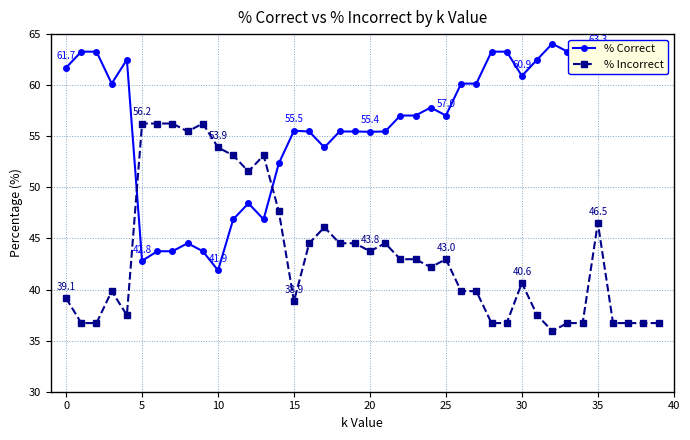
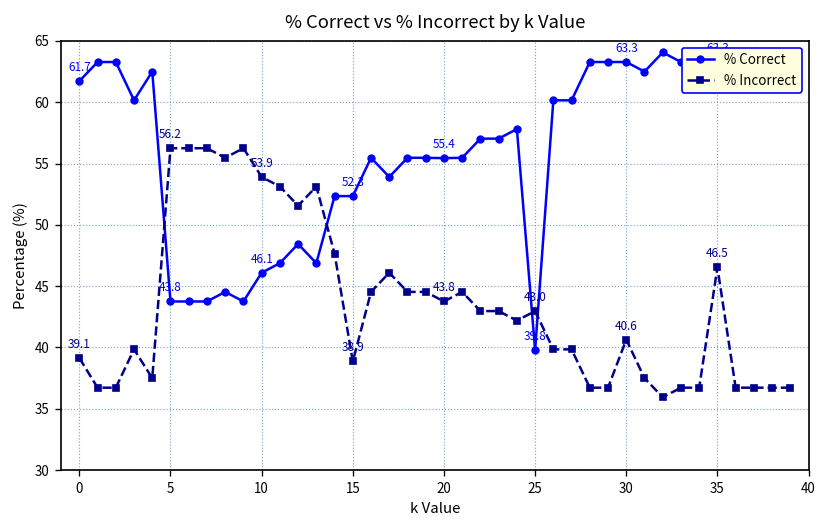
  {
    "% Correct": {
      "0": 61.7,
-     "5": 42.8,
-     "10": 41.9,
-     "15": 55.5,
+     "5": 43.8,
+     "10": 46.1,
+     "15": 52.3,
      "20": 55.4,
-     "25": 57.0,
-     "30": 60.9
+     "25": 39.8,
+     "30": 63.3
    },
    "% Incorrect": {
      "0": 39.1,
      "5": 56.2,
      "10": 53.9,
      "15": 38.9,
      "20": 43.8,
      "25": 43.0,
      "30": 40.6,
      "35": 46.5
    }
  }
